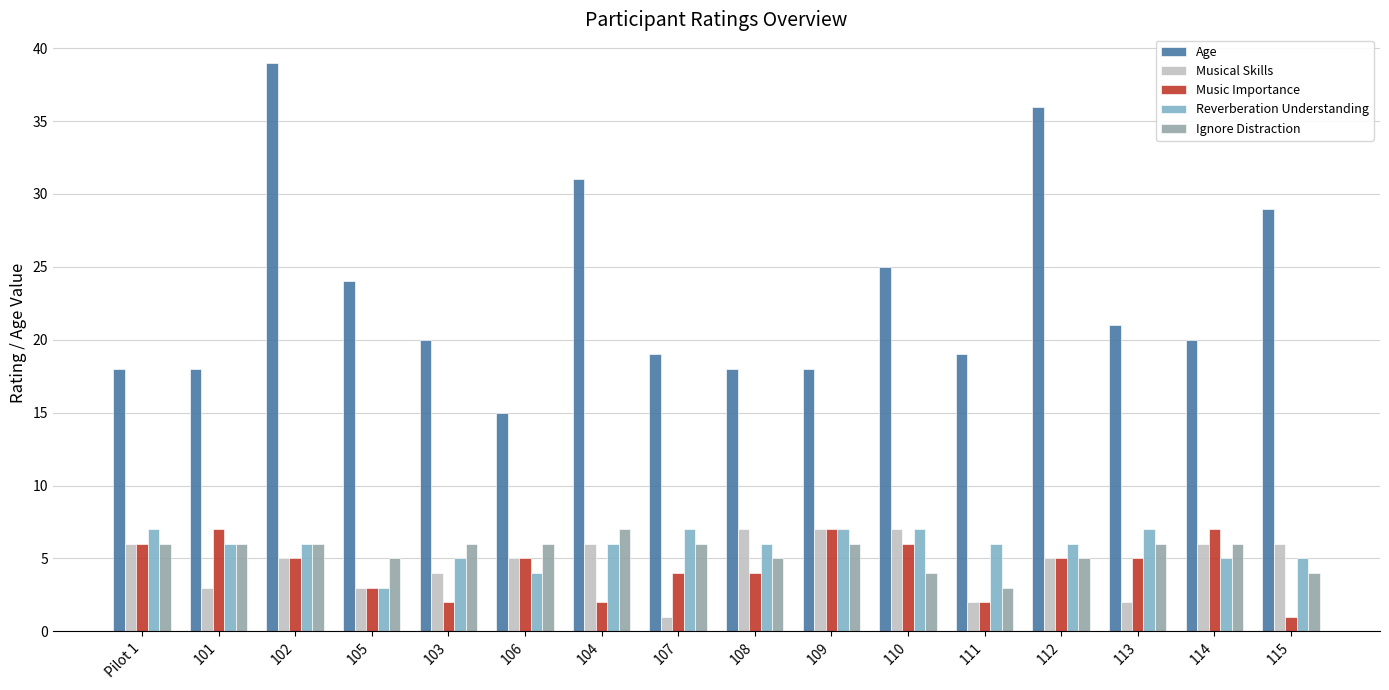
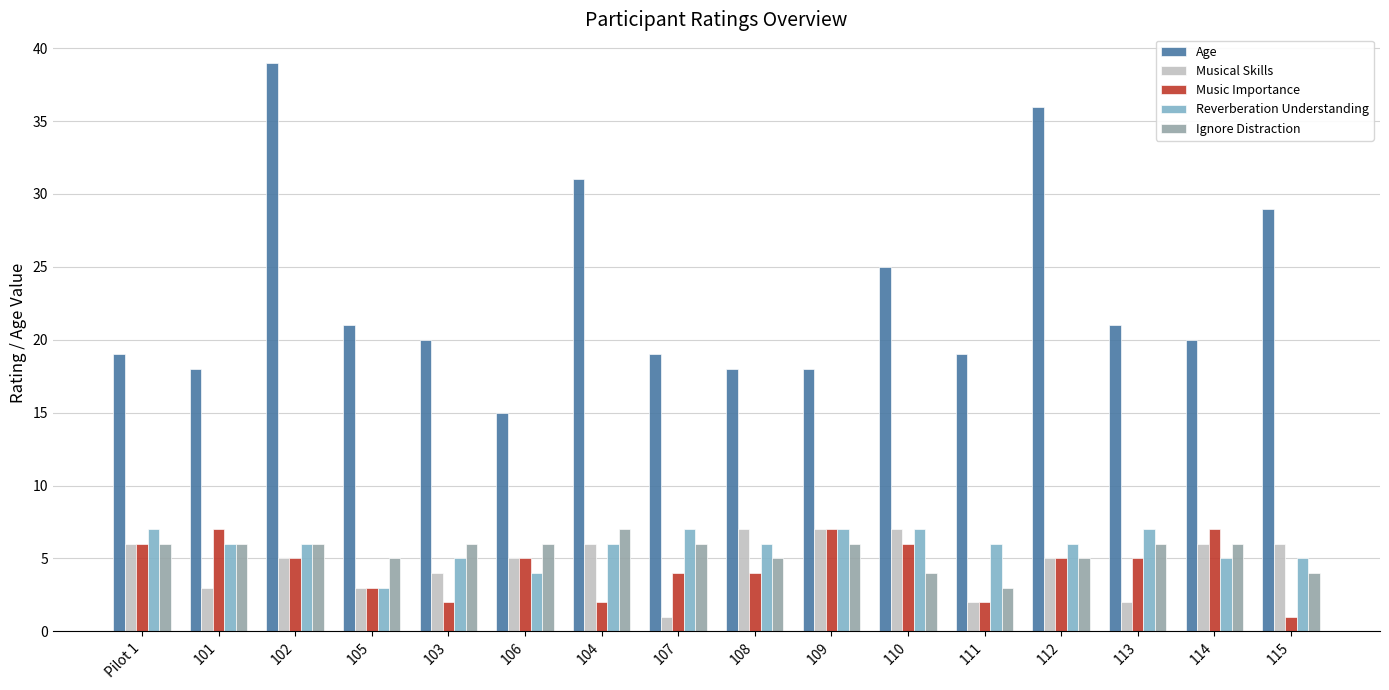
  {
    "Age": {
-     "Pilot 1": 18,
+     "Pilot 1": 19,
      "101": 18,
      "102": 39,
-     "105": 24,
+     "105": 21,
      "103": 20,
      "106": 15,
      "104": 31,
      "107": 19,
      "108": 18,
      "109": 18,
      "110": 25,
      "111": 19,
      "112": 36,
      "113": 21,
      "114": 20,
      "115": 29
    },
    "Music Importance": {
      "Pilot 1": 6,
      "101": 7,
      "102": 5,
      "105": 3,
      "103": 2,
      "106": 5,
      "104": 2,
      "107": 4,
      "108": 4,
      "109": 7,
      "110": 6,
      "111": 2,
      "112": 5,
      "113": 5,
      "114": 7,
      "115": 1
    }
  }
